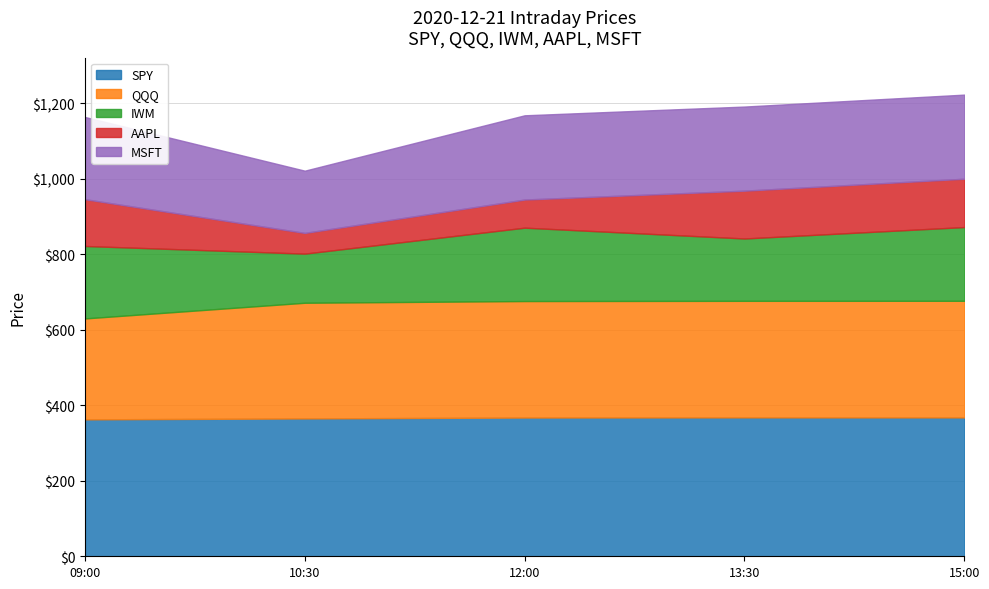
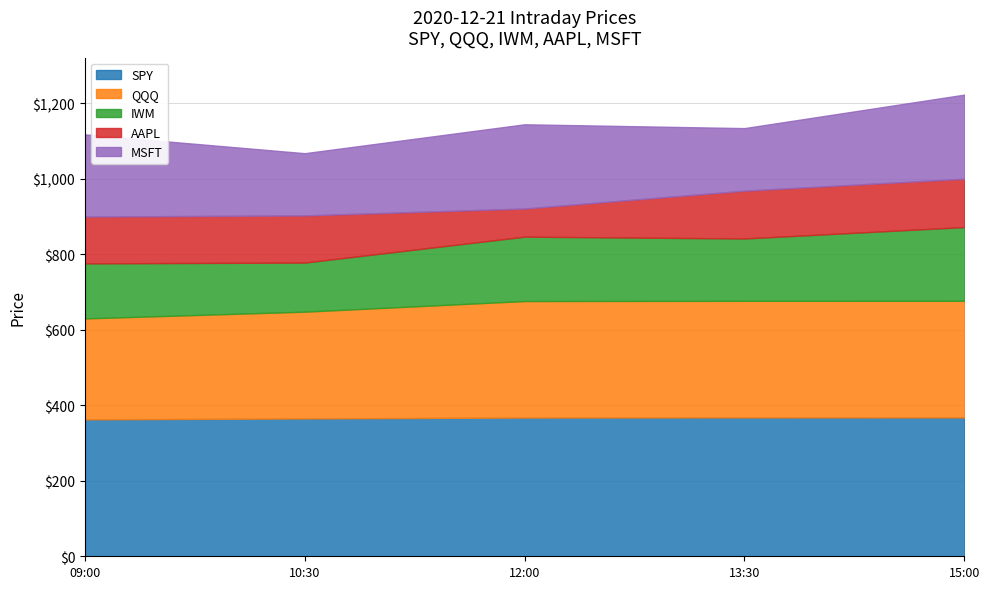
  {
    "SPY": {
      "09:00": "$360",
      "10:30": "$370",
      "12:00": "$370",
      "13:30": "$370",
      "15:00": "$370"
    },
    "QQQ": {
      "09:00": "$270",
-     "10:30": "$310",
+     "10:30": "$280",
      "12:00": "$310",
      "13:30": "$310",
      "15:00": "$310"
    },
    "IWM": {
-     "09:00": "$190",
+     "09:00": "$150",
      "10:30": "$130",
-     "12:00": "$190",
+     "12:00": "$170",
      "13:30": "$170",
      "15:00": "$200"
    },
    "AAPL": {
      "09:00": "$120",
-     "10:30": "$50",
+     "10:30": "$120",
      "12:00": "$70",
      "13:30": "$130",
      "15:00": "$130"
    },
    "MSFT": {
      "09:00": "$220",
      "10:30": "$160",
      "12:00": "$220",
-     "13:30": "$220",
+     "13:30": "$170",
      "15:00": "$220"
    }
  }
